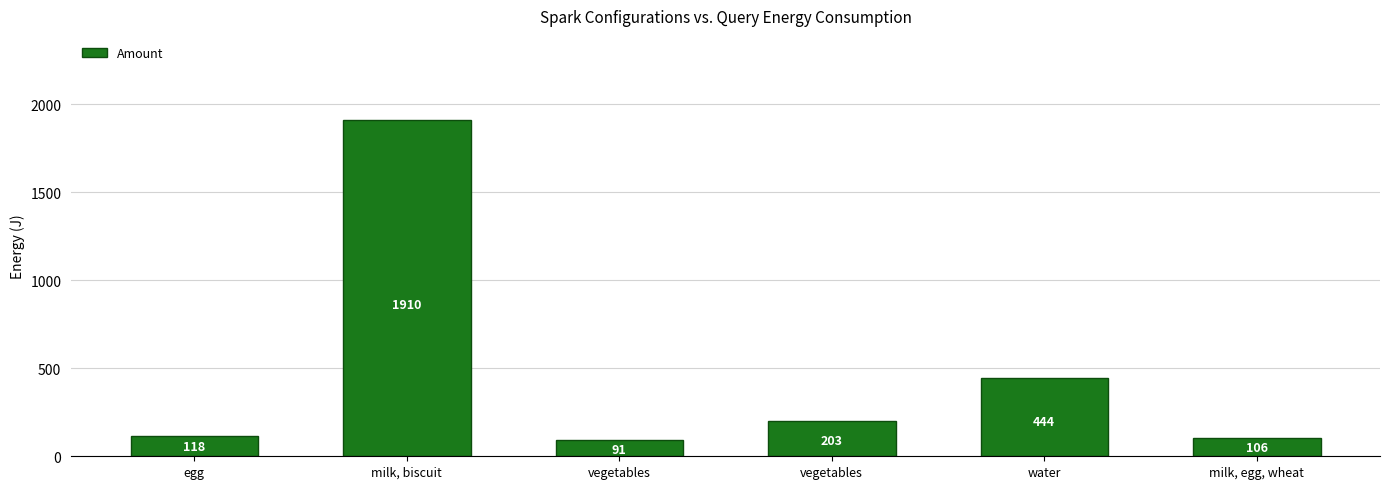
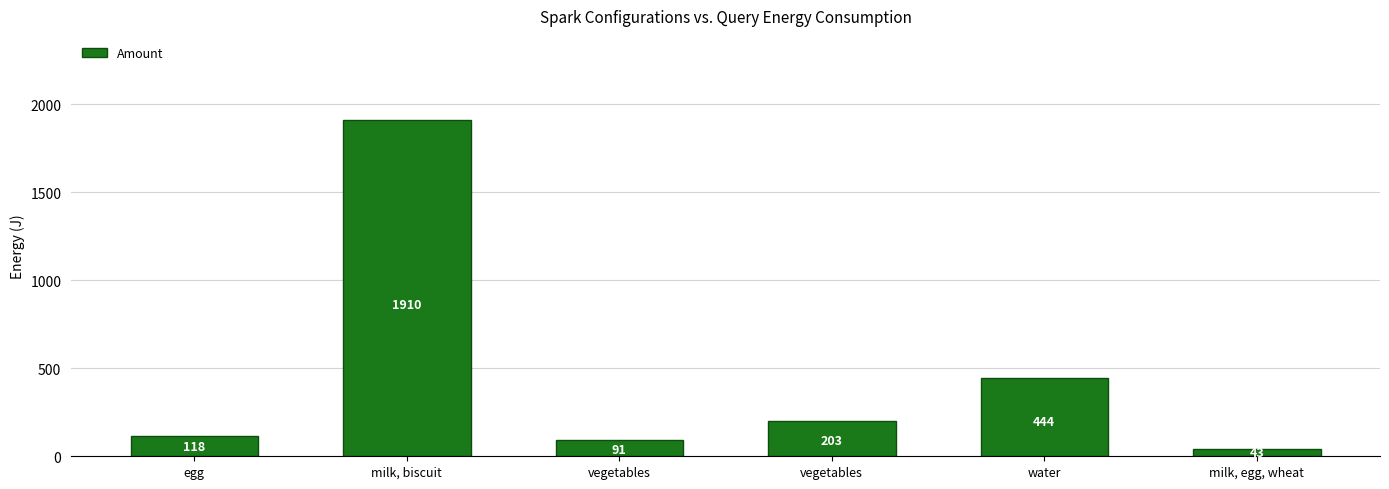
  {
    "egg": 118,
    "milk, biscuit": 1910,
    "water": 444,
-   "milk, egg, wheat": 106
+   "milk, egg, wheat": 43
  }
